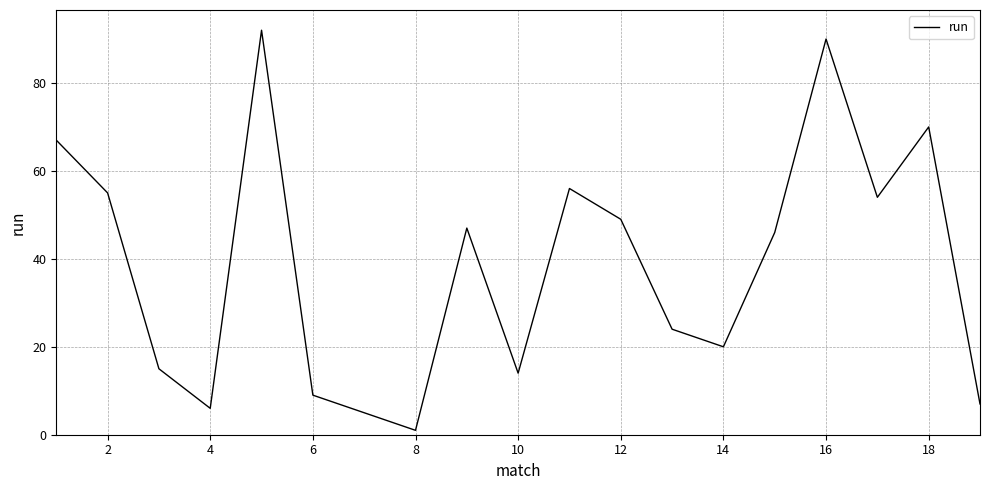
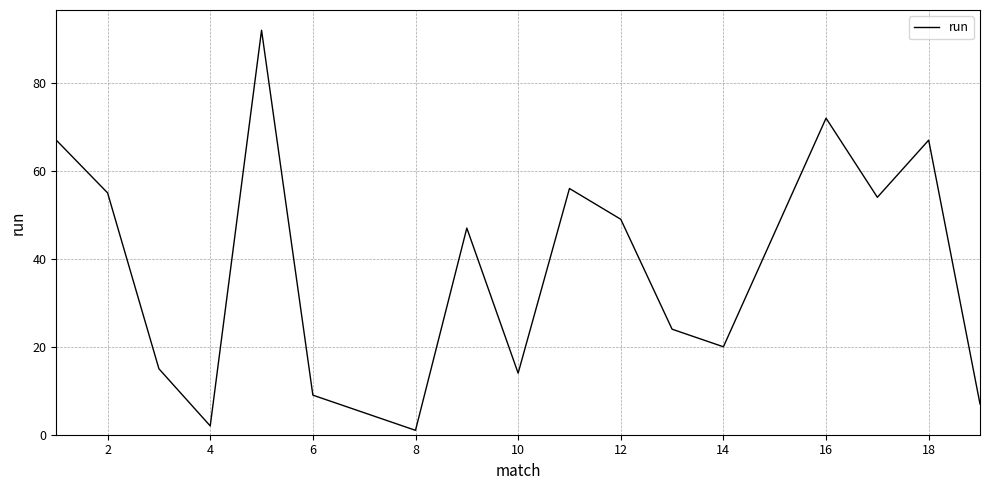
  {
    "2": 55,
-   "4": 6,
+   "4": 2,
    "6": 9,
    "8": 1,
    "10": 14,
    "12": 49,
    "14": 20,
-   "16": 90,
-   "18": 70
+   "16": 72,
+   "18": 67
  }
